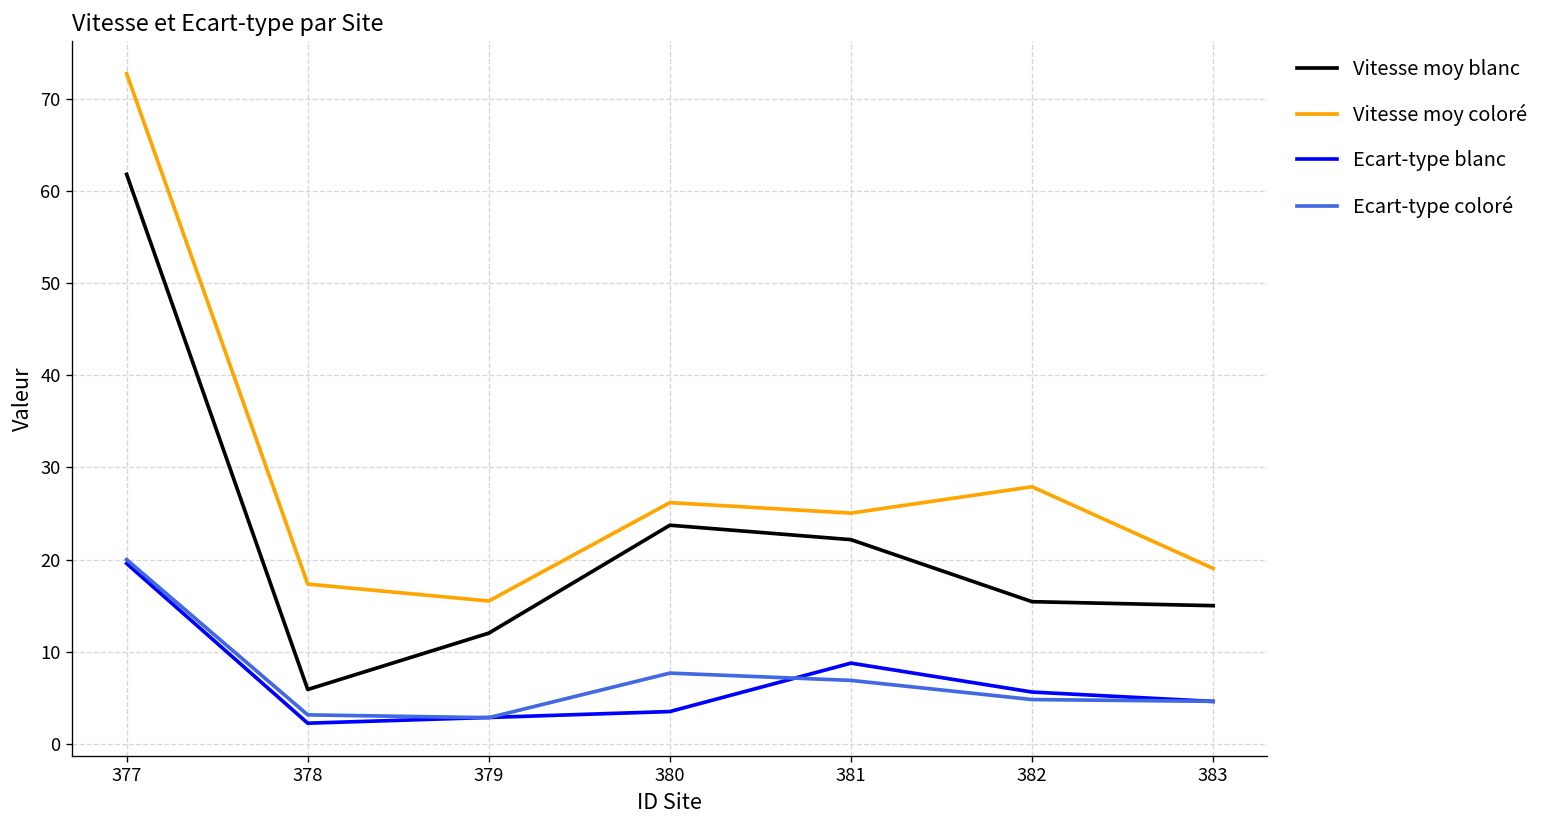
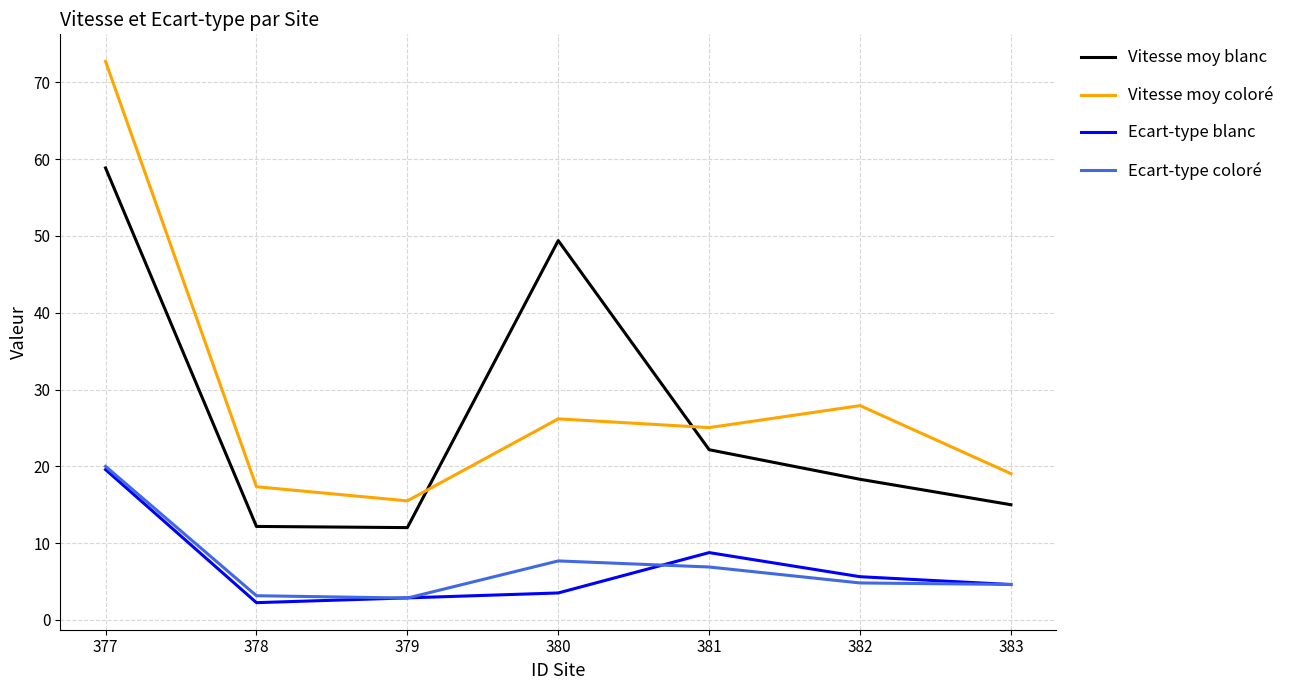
  {
    "Vitesse moy blanc": {
-     "377": 62,
-     "378": 6,
+     "377": 59,
+     "378": 12,
      "379": 12,
-     "380": 24,
+     "380": 49,
      "381": 22,
-     "382": 15,
+     "382": 18,
      "383": 15
    },
    "Vitesse moy coloré": {
      "377": 73,
      "378": 17,
      "379": 16,
      "380": 26,
      "381": 25,
      "382": 28,
      "383": 19
    },
    "Ecart-type blanc": {
      "377": 20,
      "378": 2,
      "380": 4,
      "381": 9,
      "382": 6
    },
    "Ecart-type coloré": {
      "377": 20,
      "378": 3,
      "380": 8,
      "381": 7,
      "382": 5
    }
  }
